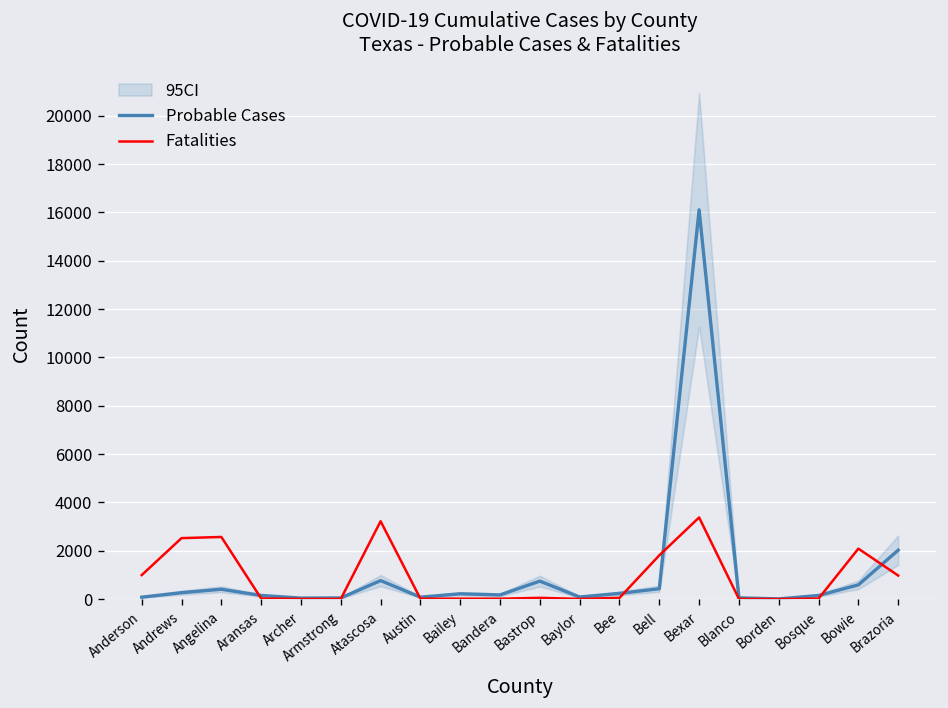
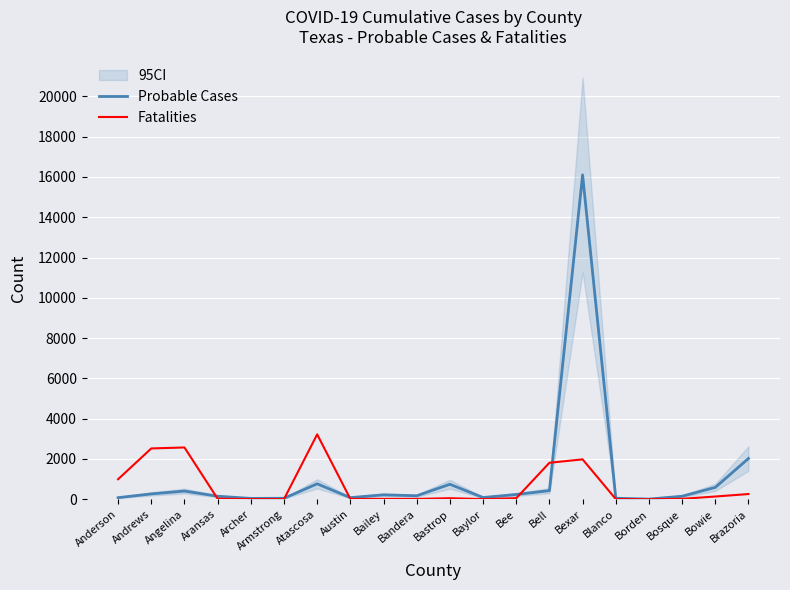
  {
    "Fatalities": {
      "Anderson": 1000,
      "Andrews": 2500,
      "Angelina": 2600,
      "Atascosa": 3200,
      "Bailey": 0,
      "Bandera": 0,
      "Bastrop": 100,
      "Bee": 100,
      "Bell": 1800,
-     "Bexar": 3400,
+     "Bexar": 2000,
      "Bosque": 0,
-     "Bowie": 2100,
-     "Brazoria": 1000
+     "Bowie": 100,
+     "Brazoria": 300
    }
  }
